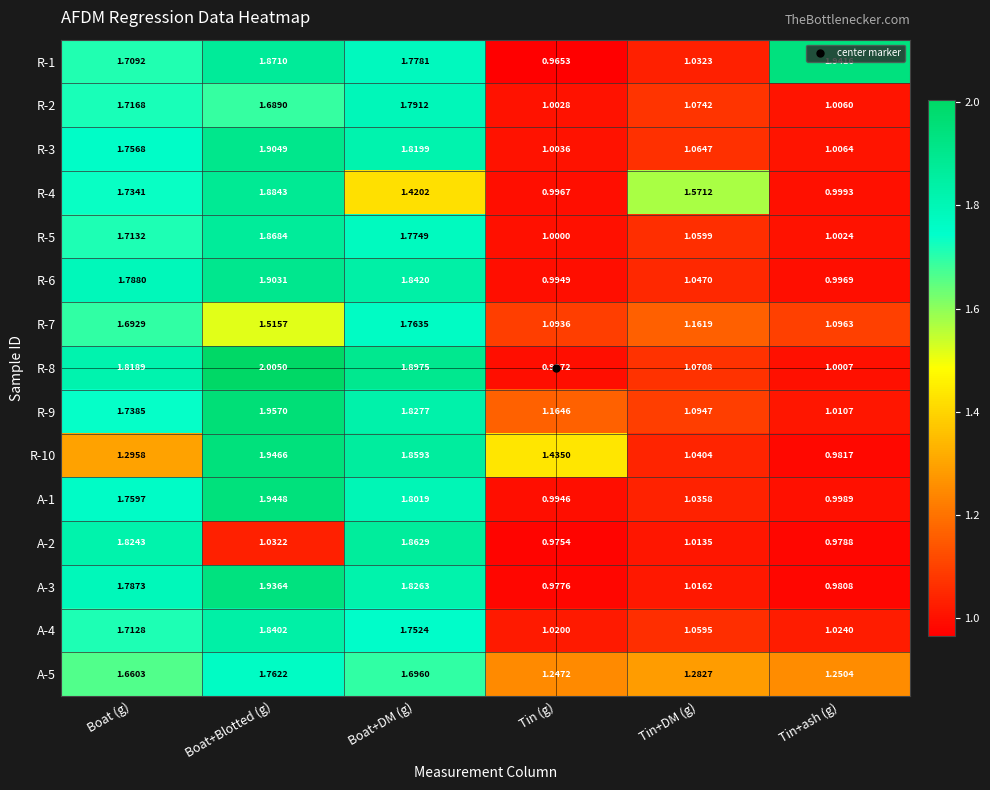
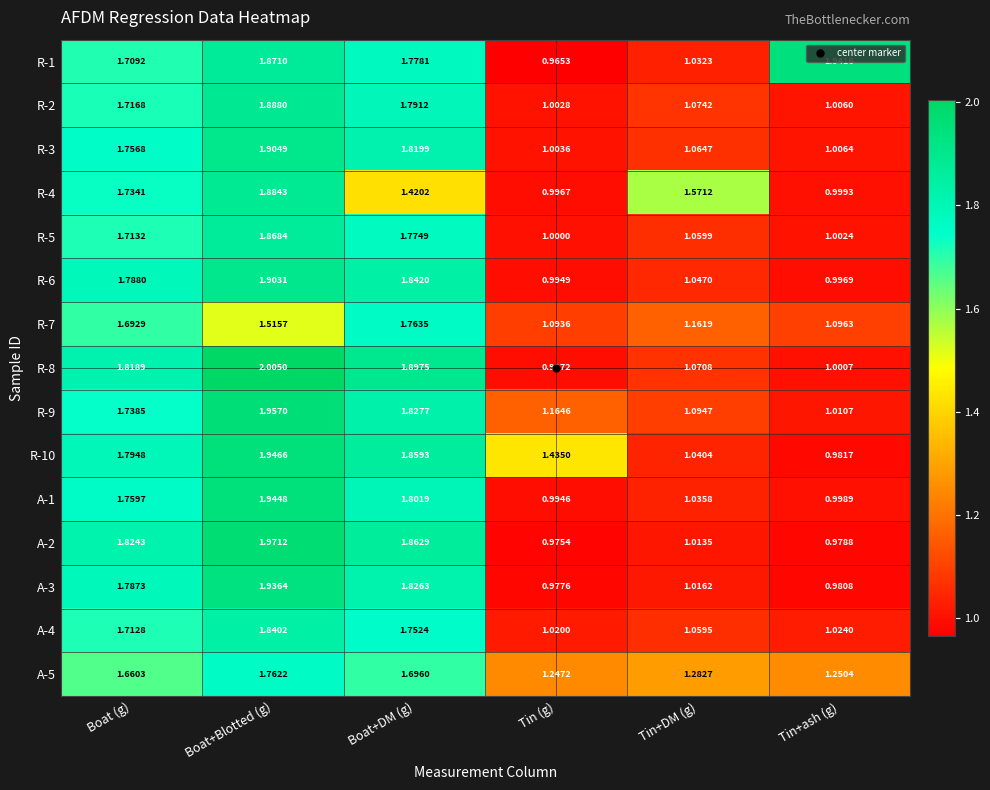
  {
    "R-1": {
      "Boat (g)": 1.7092,
      "Boat+Blotted (g)": 1.8710,
      "Boat+DM (g)": 1.7781,
      "Tin (g)": 0.9653,
      "Tin+DM (g)": 1.0323
    },
    "R-2": {
      "Boat (g)": 1.7168,
-     "Boat+Blotted (g)": 1.6890,
+     "Boat+Blotted (g)": 1.8880,
      "Boat+DM (g)": 1.7912,
      "Tin (g)": 1.0028,
      "Tin+DM (g)": 1.0742,
      "Tin+ash (g)": 1.0060
    },
    "R-3": {
      "Boat (g)": 1.7568,
      "Boat+Blotted (g)": 1.9049,
      "Boat+DM (g)": 1.8199,
      "Tin (g)": 1.0036,
      "Tin+DM (g)": 1.0647,
      "Tin+ash (g)": 1.0064
    },
    "R-4": {
      "Boat (g)": 1.7341,
      "Boat+Blotted (g)": 1.8843,
      "Boat+DM (g)": 1.4202,
      "Tin (g)": 0.9967,
      "Tin+DM (g)": 1.5712,
      "Tin+ash (g)": 0.9993
    },
    "R-5": {
      "Boat (g)": 1.7132,
      "Boat+Blotted (g)": 1.8684,
      "Boat+DM (g)": 1.7749,
      "Tin (g)": 1.0000,
      "Tin+DM (g)": 1.0599,
      "Tin+ash (g)": 1.0024
    },
    "R-6": {
      "Boat (g)": 1.7880,
      "Boat+Blotted (g)": 1.9031,
      "Boat+DM (g)": 1.8420,
      "Tin (g)": 0.9949,
      "Tin+DM (g)": 1.0470,
      "Tin+ash (g)": 0.9969
    },
    "R-7": {
      "Boat (g)": 1.6929,
      "Boat+Blotted (g)": 1.5157,
      "Boat+DM (g)": 1.7635,
      "Tin (g)": 1.0936,
      "Tin+DM (g)": 1.1619,
      "Tin+ash (g)": 1.0963
    },
    "R-8": {
      "Boat (g)": 1.8189,
      "Boat+Blotted (g)": 2.0050,
      "Boat+DM (g)": 1.8975,
      "Tin+DM (g)": 1.0708,
      "Tin+ash (g)": 1.0007
    },
    "R-9": {
      "Boat (g)": 1.7385,
      "Boat+Blotted (g)": 1.9570,
      "Boat+DM (g)": 1.8277,
      "Tin (g)": 1.1646,
      "Tin+DM (g)": 1.0947,
      "Tin+ash (g)": 1.0107
    },
    "R-10": {
-     "Boat (g)": 1.2958,
+     "Boat (g)": 1.7948,
      "Boat+Blotted (g)": 1.9466,
      "Boat+DM (g)": 1.8593,
      "Tin (g)": 1.4350,
      "Tin+DM (g)": 1.0404,
      "Tin+ash (g)": 0.9817
    },
    "A-1": {
      "Boat (g)": 1.7597,
      "Boat+Blotted (g)": 1.9448,
      "Boat+DM (g)": 1.8019,
      "Tin (g)": 0.9946,
      "Tin+DM (g)": 1.0358,
      "Tin+ash (g)": 0.9989
    },
    "A-2": {
      "Boat (g)": 1.8243,
-     "Boat+Blotted (g)": 1.0322,
+     "Boat+Blotted (g)": 1.9712,
      "Boat+DM (g)": 1.8629,
      "Tin (g)": 0.9754,
      "Tin+DM (g)": 1.0135,
      "Tin+ash (g)": 0.9788
    },
    "A-3": {
      "Boat (g)": 1.7873,
      "Boat+Blotted (g)": 1.9364,
      "Boat+DM (g)": 1.8263,
      "Tin (g)": 0.9776,
      "Tin+DM (g)": 1.0162,
      "Tin+ash (g)": 0.9808
    },
    "A-4": {
      "Boat (g)": 1.7128,
      "Boat+Blotted (g)": 1.8402,
      "Boat+DM (g)": 1.7524,
      "Tin (g)": 1.0200,
      "Tin+DM (g)": 1.0595,
      "Tin+ash (g)": 1.0240
    },
    "A-5": {
      "Boat (g)": 1.6603,
      "Boat+Blotted (g)": 1.7622,
      "Boat+DM (g)": 1.6960,
      "Tin (g)": 1.2472,
      "Tin+DM (g)": 1.2827,
      "Tin+ash (g)": 1.2504
    }
  }
